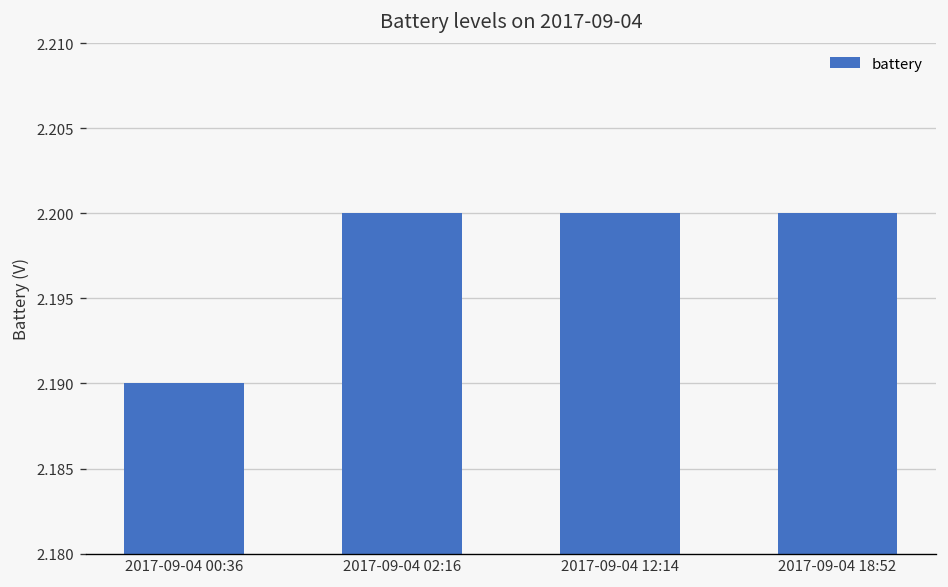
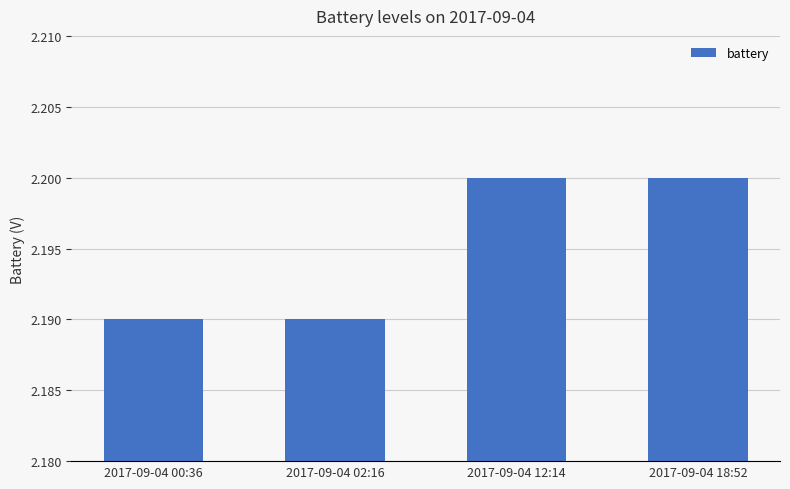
  {
    "2017-09-04 00:36": 2.19,
-   "2017-09-04 02:16": 2.20,
+   "2017-09-04 02:16": 2.19,
    "2017-09-04 12:14": 2.20,
    "2017-09-04 18:52": 2.20
  }
